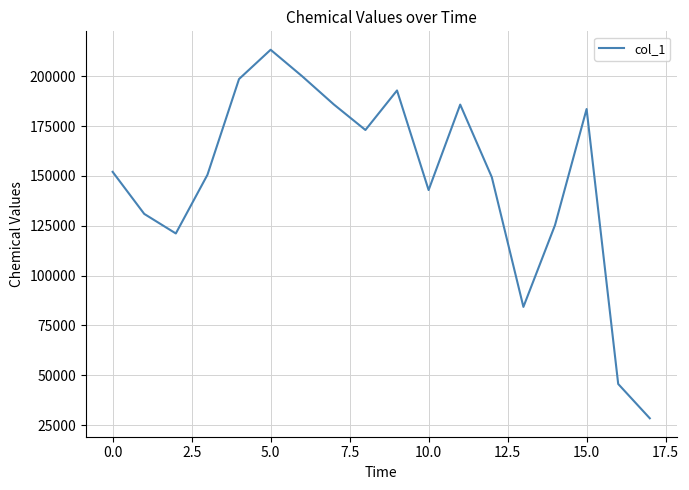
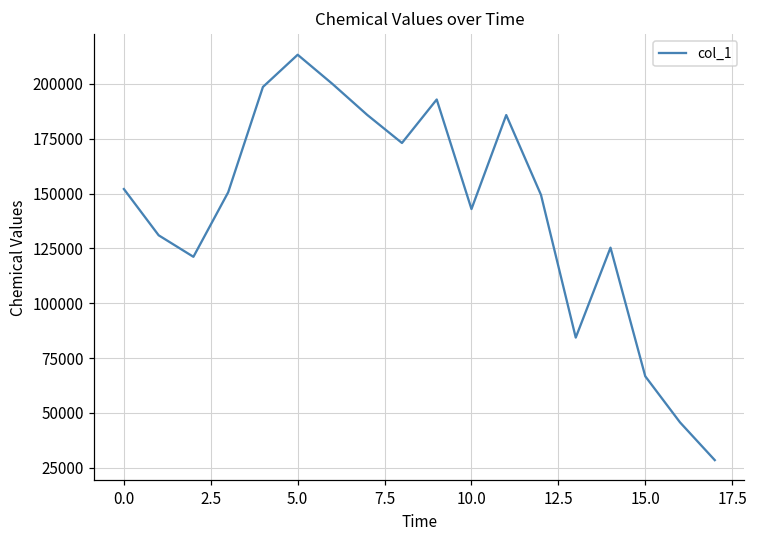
  {
    "0.0": 152000,
    "5.0": 213000,
    "10.0": 143000,
-   "15.0": 184000
+   "15.0": 67000
  }
